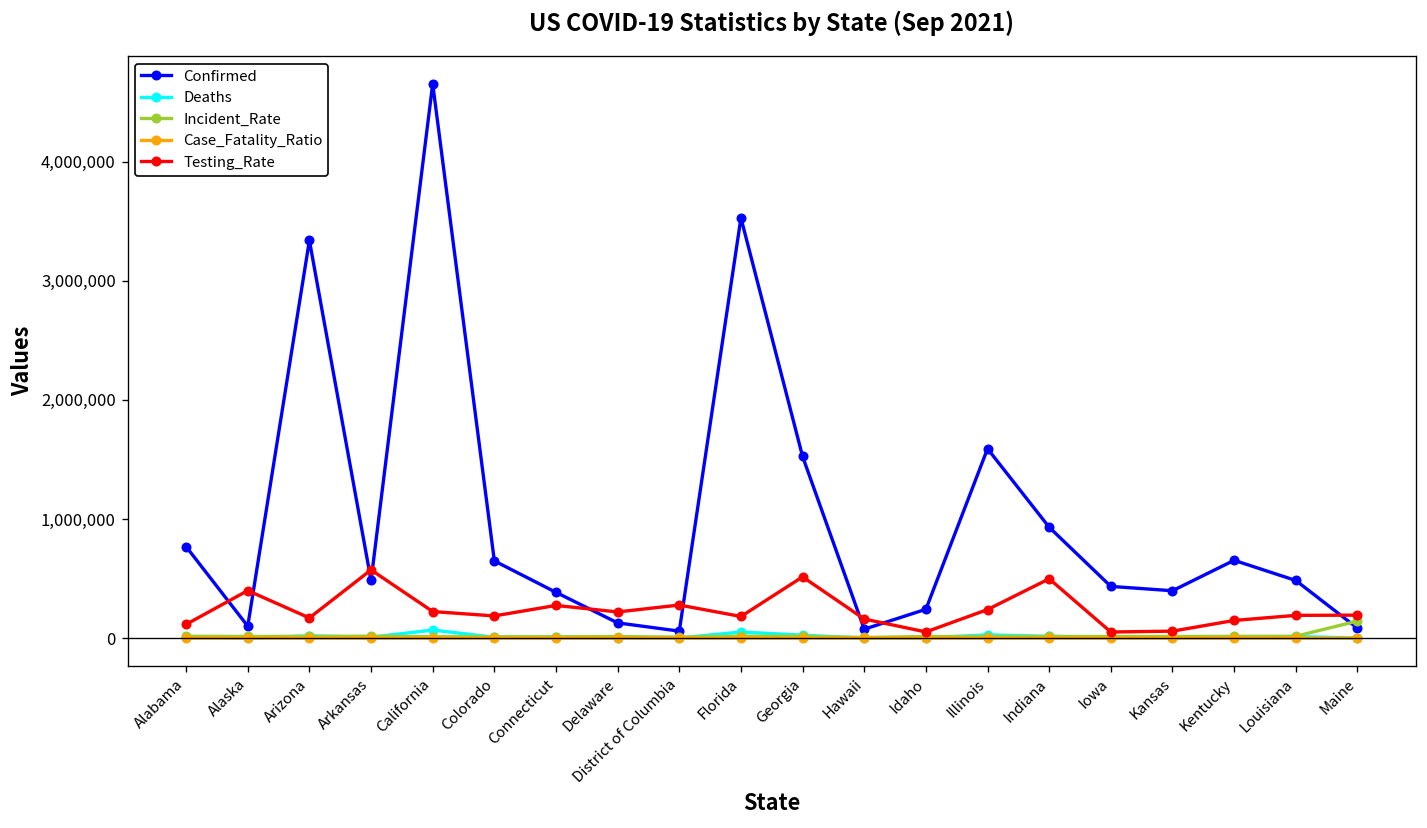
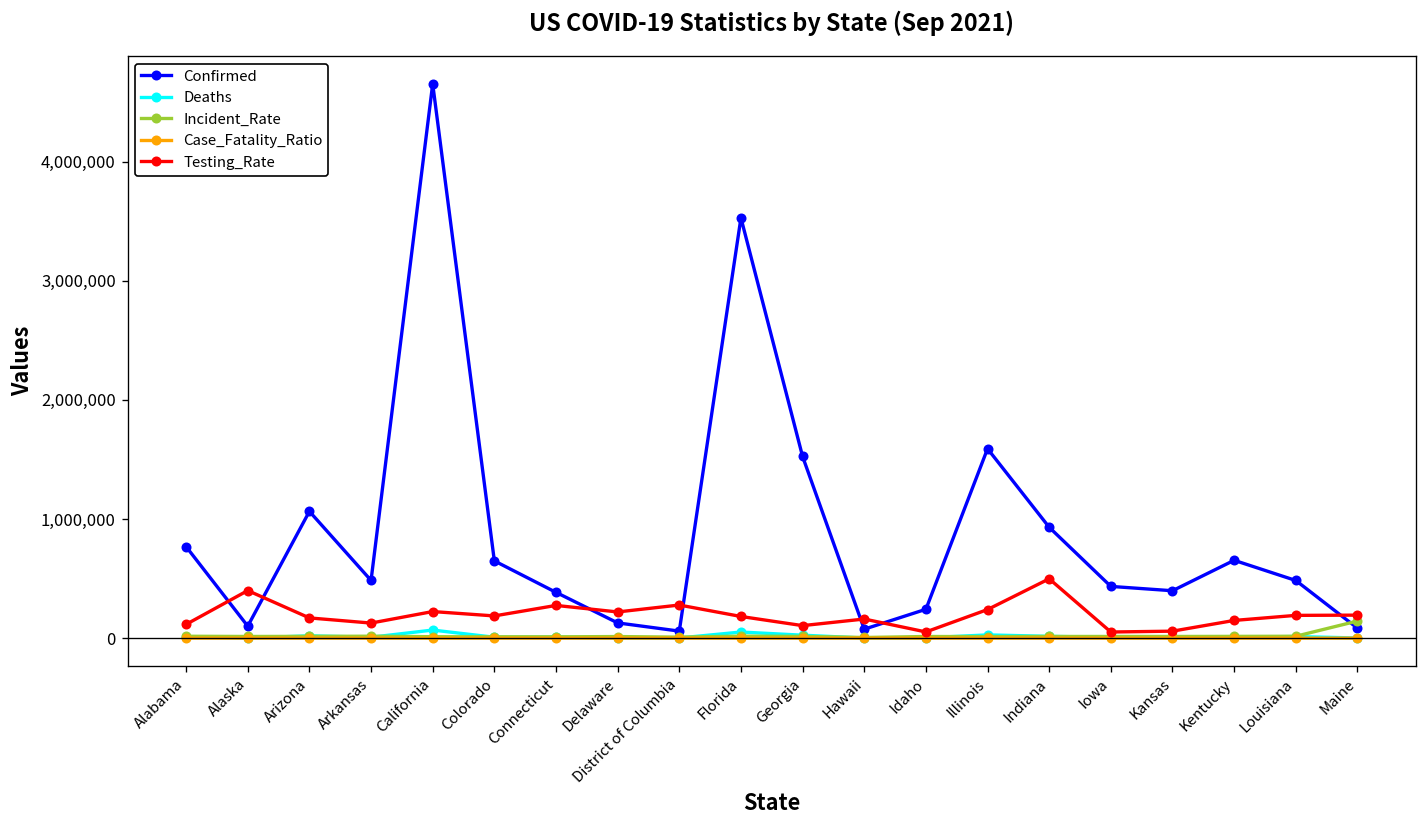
  {
    "Confirmed": {
      "Alabama": "800,000",
      "Alaska": "100,000",
-     "Arizona": "3,300,000",
+     "Arizona": "1,100,000",
      "Arkansas": "500,000",
      "California": "4,700,000",
      "Colorado": "600,000",
      "Connecticut": "400,000",
      "Delaware": "100,000",
      "District of Columbia": "100,000",
      "Florida": "3,500,000",
      "Georgia": "1,500,000",
      "Hawaii": "100,000",
      "Idaho": "200,000",
      "Illinois": "1,600,000",
      "Indiana": "900,000",
      "Iowa": "400,000",
      "Kansas": "400,000",
      "Kentucky": "700,000",
      "Louisiana": "500,000",
      "Maine": "100,000"
    },
    "Deaths": {
      "California": "100,000",
      "Florida": "100,000"
    },
    "Incident_Rate": {
      "Maine": "100,000"
    },
    "Testing_Rate": {
      "Alabama": "100,000",
      "Alaska": "400,000",
      "Arizona": "200,000",
-     "Arkansas": "600,000",
+     "Arkansas": "100,000",
      "California": "200,000",
      "Colorado": "200,000",
      "Connecticut": "300,000",
      "Delaware": "200,000",
      "District of Columbia": "300,000",
      "Florida": "200,000",
-     "Georgia": "500,000",
+     "Georgia": "100,000",
      "Hawaii": "200,000",
      "Idaho": "100,000",
      "Illinois": "200,000",
      "Indiana": "500,000",
      "Iowa": "100,000",
      "Kansas": "100,000",
      "Kentucky": "100,000",
      "Louisiana": "200,000",
      "Maine": "200,000"
    }
  }
